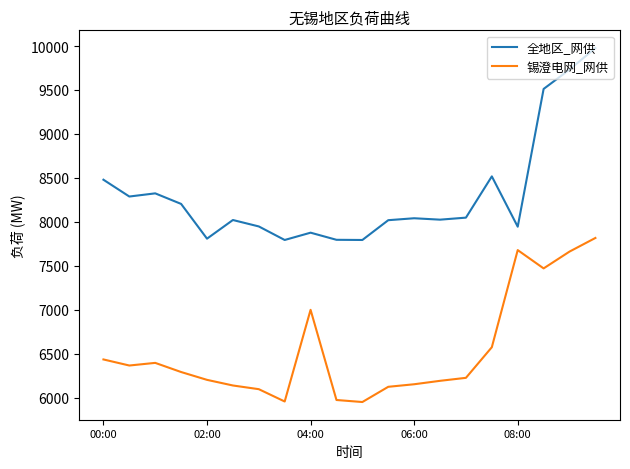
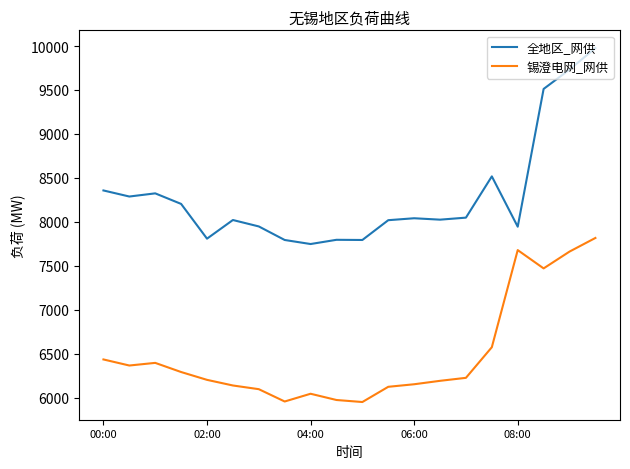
  {
    "全地区_网供": {
-     "00:00": 8500,
+     "00:00": 8400,
      "02:00": 7800,
-     "04:00": 7900,
+     "04:00": 7700,
      "06:00": 8000,
      "08:00": 7900
    },
    "锡澄电网_网供": {
      "00:00": 6400,
      "02:00": 6200,
-     "04:00": 7000,
+     "04:00": 6000,
      "06:00": 6200,
      "08:00": 7700
    }
  }
